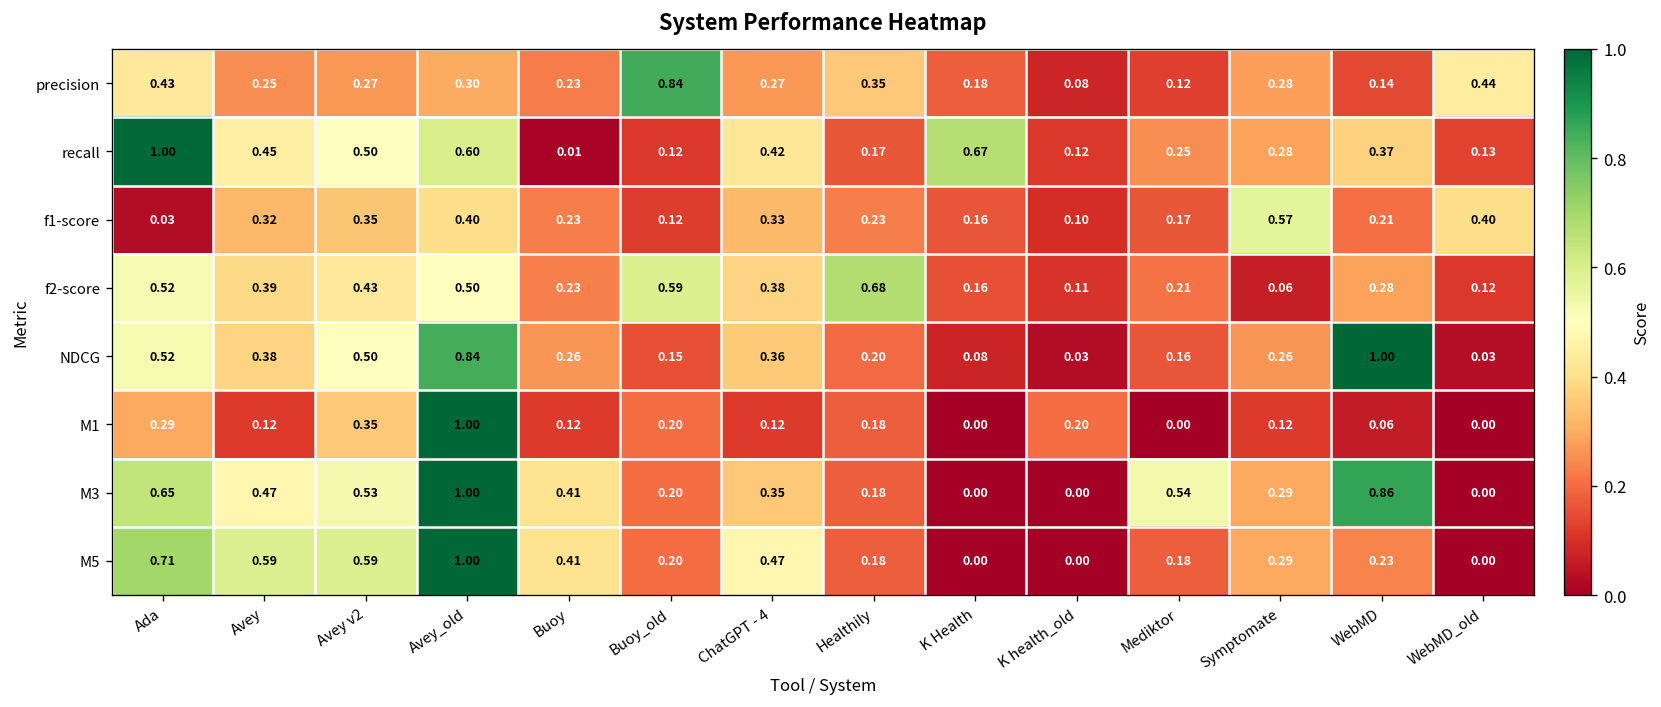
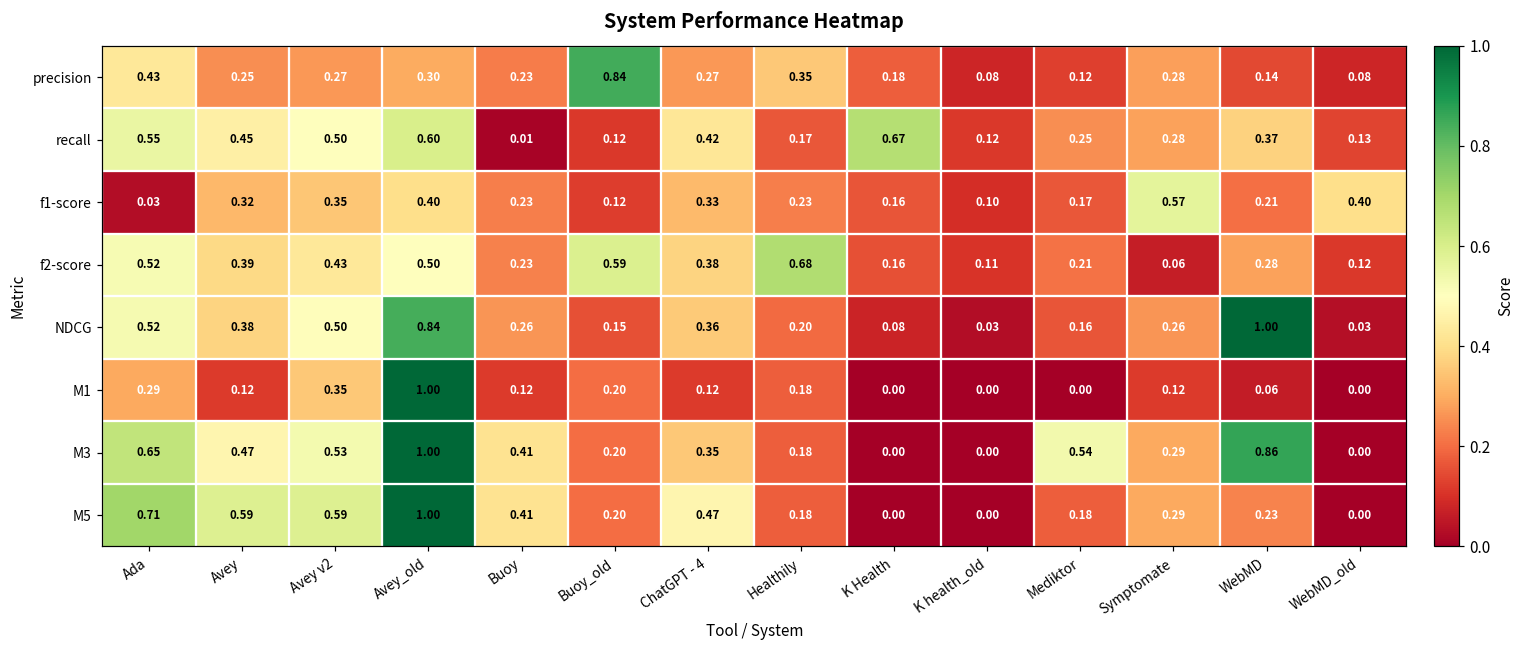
  {
    "precision": {
      "Ada": 0.43,
      "Avey": 0.25,
      "Avey v2": 0.27,
      "Avey_old": 0.30,
      "Buoy": 0.23,
      "Buoy_old": 0.84,
      "ChatGPT - 4": 0.27,
      "Healthily": 0.35,
      "K Health": 0.18,
      "K health_old": 0.08,
      "Mediktor": 0.12,
      "Symptomate": 0.28,
      "WebMD": 0.14,
-     "WebMD_old": 0.44
+     "WebMD_old": 0.08
    },
    "recall": {
-     "Ada": 1.00,
+     "Ada": 0.55,
      "Avey": 0.45,
      "Avey v2": 0.50,
      "Avey_old": 0.60,
      "Buoy": 0.01,
      "Buoy_old": 0.12,
      "ChatGPT - 4": 0.42,
      "Healthily": 0.17,
      "K Health": 0.67,
      "K health_old": 0.12,
      "Mediktor": 0.25,
      "Symptomate": 0.28,
      "WebMD": 0.37,
      "WebMD_old": 0.13
    },
    "f1-score": {
      "Ada": 0.03,
      "Avey": 0.32,
      "Avey v2": 0.35,
      "Avey_old": 0.40,
      "Buoy": 0.23,
      "Buoy_old": 0.12,
      "ChatGPT - 4": 0.33,
      "Healthily": 0.23,
      "K Health": 0.16,
      "K health_old": 0.10,
      "Mediktor": 0.17,
      "Symptomate": 0.57,
      "WebMD": 0.21,
      "WebMD_old": 0.40
    },
    "f2-score": {
      "Ada": 0.52,
      "Avey": 0.39,
      "Avey v2": 0.43,
      "Avey_old": 0.50,
      "Buoy": 0.23,
      "Buoy_old": 0.59,
      "ChatGPT - 4": 0.38,
      "Healthily": 0.68,
      "K Health": 0.16,
      "K health_old": 0.11,
      "Mediktor": 0.21,
      "Symptomate": 0.06,
      "WebMD": 0.28,
      "WebMD_old": 0.12
    },
    "NDCG": {
      "Ada": 0.52,
      "Avey": 0.38,
      "Avey v2": 0.50,
      "Avey_old": 0.84,
      "Buoy": 0.26,
      "Buoy_old": 0.15,
      "ChatGPT - 4": 0.36,
      "Healthily": 0.20,
      "K Health": 0.08,
      "K health_old": 0.03,
      "Mediktor": 0.16,
      "Symptomate": 0.26,
      "WebMD": 1.00,
      "WebMD_old": 0.03
    },
    "M1": {
      "Ada": 0.29,
      "Avey": 0.12,
      "Avey v2": 0.35,
      "Avey_old": 1.00,
      "Buoy": 0.12,
      "Buoy_old": 0.20,
      "ChatGPT - 4": 0.12,
      "Healthily": 0.18,
      "K Health": 0.00,
-     "K health_old": 0.20,
+     "K health_old": 0.00,
      "Mediktor": 0.00,
      "Symptomate": 0.12,
      "WebMD": 0.06,
      "WebMD_old": 0.00
    },
    "M3": {
      "Ada": 0.65,
      "Avey": 0.47,
      "Avey v2": 0.53,
      "Avey_old": 1.00,
      "Buoy": 0.41,
      "Buoy_old": 0.20,
      "ChatGPT - 4": 0.35,
      "Healthily": 0.18,
      "K Health": 0.00,
      "K health_old": 0.00,
      "Mediktor": 0.54,
      "Symptomate": 0.29,
      "WebMD": 0.86,
      "WebMD_old": 0.00
    },
    "M5": {
      "Ada": 0.71,
      "Avey": 0.59,
      "Avey v2": 0.59,
      "Avey_old": 1.00,
      "Buoy": 0.41,
      "Buoy_old": 0.20,
      "ChatGPT - 4": 0.47,
      "Healthily": 0.18,
      "K Health": 0.00,
      "K health_old": 0.00,
      "Mediktor": 0.18,
      "Symptomate": 0.29,
      "WebMD": 0.23,
      "WebMD_old": 0.00
    }
  }
